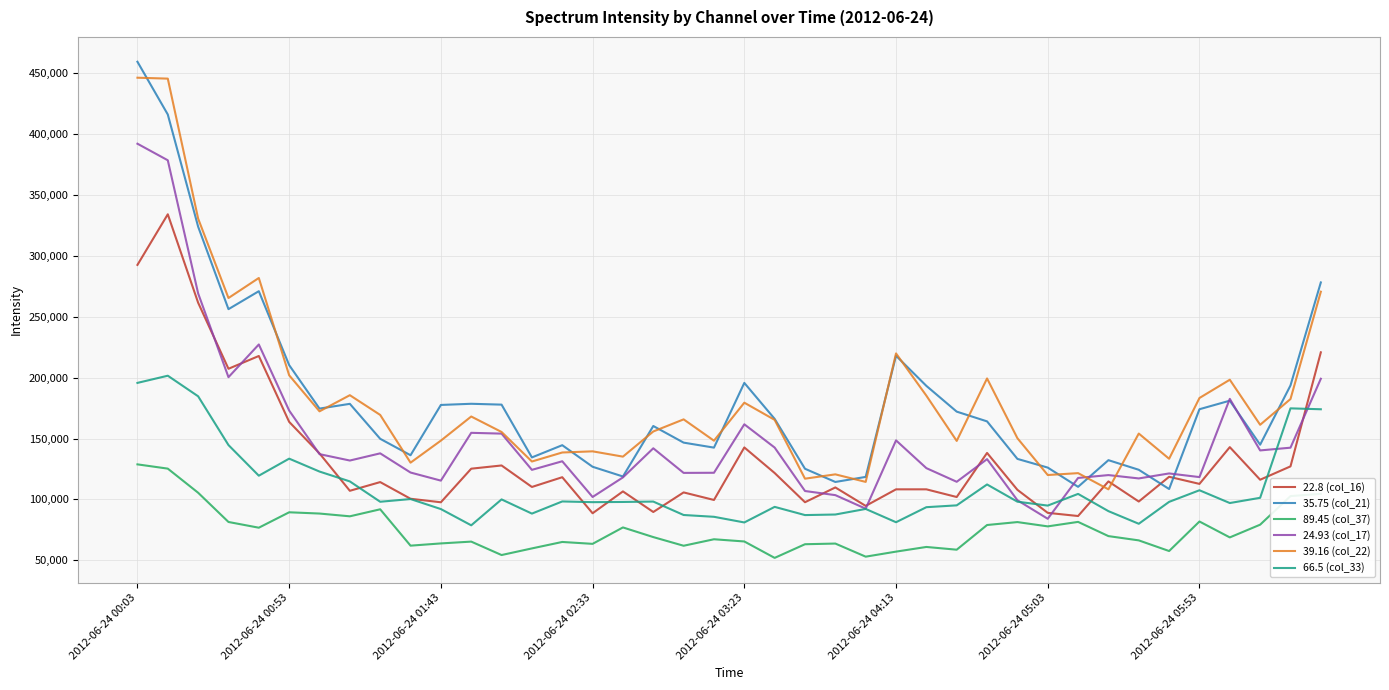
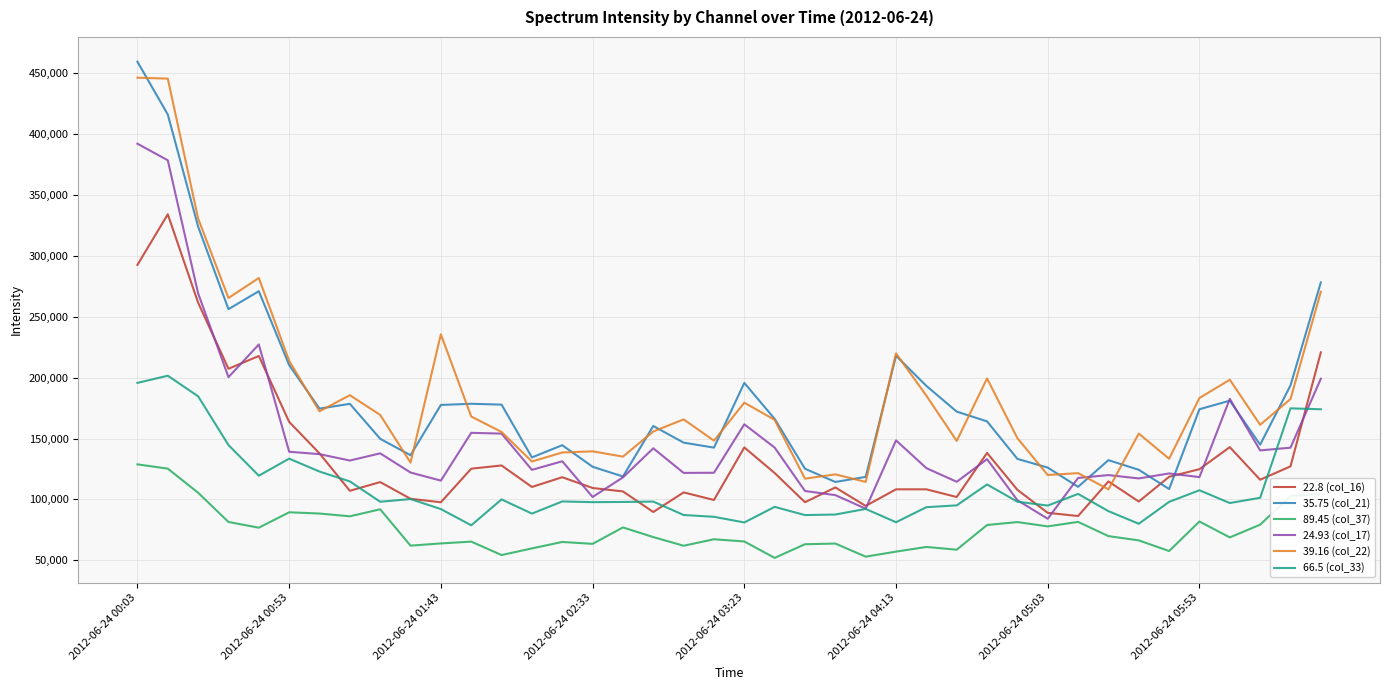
  {
    "22.8 (col_16)": {
      "2012-06-24 00:03": "293,000",
      "2012-06-24 00:53": "164,000",
      "2012-06-24 01:43": "98,000",
-     "2012-06-24 02:33": "89,000",
+     "2012-06-24 02:33": "109,000",
      "2012-06-24 03:23": "143,000",
      "2012-06-24 04:13": "108,000",
      "2012-06-24 05:03": "89,000",
-     "2012-06-24 05:53": "113,000"
+     "2012-06-24 05:53": "125,000"
    },
    "35.75 (col_21)": {
      "2012-06-24 00:03": "459,000",
      "2012-06-24 00:53": "210,000",
      "2012-06-24 01:43": "178,000",
      "2012-06-24 02:33": "127,000",
      "2012-06-24 03:23": "196,000",
      "2012-06-24 05:03": "126,000",
      "2012-06-24 05:53": "174,000"
    },
    "24.93 (col_17)": {
      "2012-06-24 00:03": "392,000",
-     "2012-06-24 00:53": "173,000",
+     "2012-06-24 00:53": "139,000",
      "2012-06-24 01:43": "115,000",
      "2012-06-24 02:33": "102,000",
      "2012-06-24 03:23": "162,000",
      "2012-06-24 04:13": "149,000",
      "2012-06-24 05:03": "84,000",
      "2012-06-24 05:53": "118,000"
    },
    "39.16 (col_22)": {
      "2012-06-24 00:03": "446,000",
-     "2012-06-24 00:53": "202,000",
-     "2012-06-24 01:43": "148,000",
+     "2012-06-24 00:53": "214,000",
+     "2012-06-24 01:43": "236,000",
      "2012-06-24 02:33": "140,000",
      "2012-06-24 03:23": "179,000",
      "2012-06-24 05:03": "120,000",
      "2012-06-24 05:53": "183,000"
    }
  }
